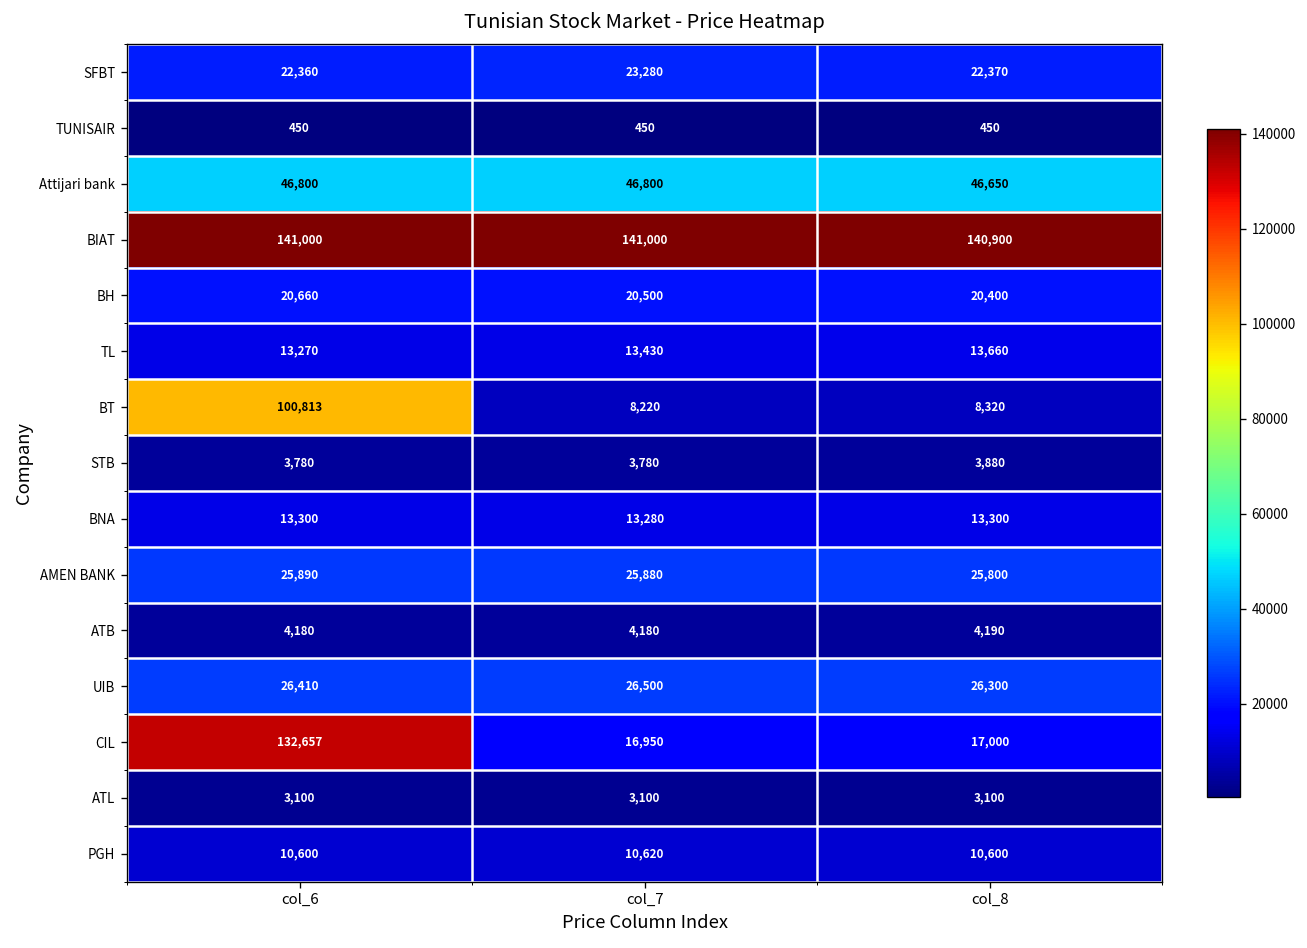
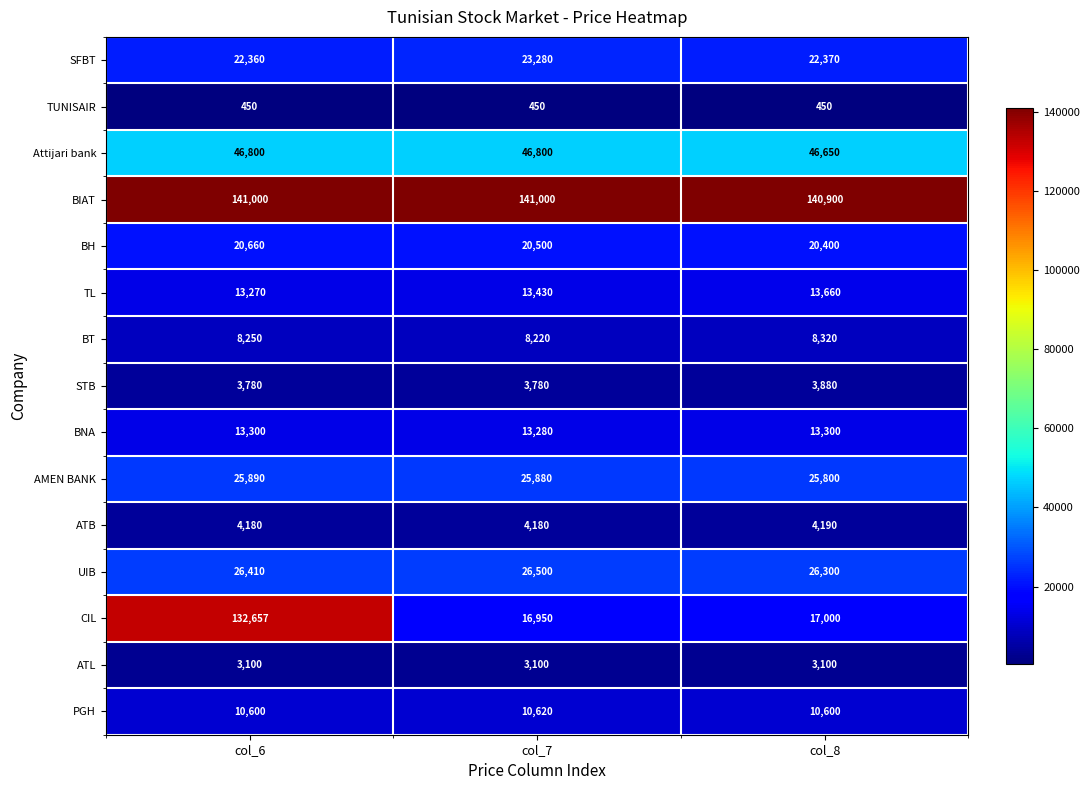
  {
    "SFBT": {
      "col_6": "22,360",
      "col_7": "23,280",
      "col_8": "22,370"
    },
    "TUNISAIR": {
      "col_6": "450",
      "col_7": "450",
      "col_8": "450"
    },
    "Attijari bank": {
      "col_6": "46,800",
      "col_7": "46,800",
      "col_8": "46,650"
    },
    "BIAT": {
      "col_6": "141,000",
      "col_7": "141,000",
      "col_8": "140,900"
    },
    "BH": {
      "col_6": "20,660",
      "col_7": "20,500",
      "col_8": "20,400"
    },
    "TL": {
      "col_6": "13,270",
      "col_7": "13,430",
      "col_8": "13,660"
    },
    "BT": {
-     "col_6": "100,813",
+     "col_6": "8,250",
      "col_7": "8,220",
      "col_8": "8,320"
    },
    "STB": {
      "col_6": "3,780",
      "col_7": "3,780",
      "col_8": "3,880"
    },
    "BNA": {
      "col_6": "13,300",
      "col_7": "13,280",
      "col_8": "13,300"
    },
    "AMEN BANK": {
      "col_6": "25,890",
      "col_7": "25,880",
      "col_8": "25,800"
    },
    "ATB": {
      "col_6": "4,180",
      "col_7": "4,180",
      "col_8": "4,190"
    },
    "UIB": {
      "col_6": "26,410",
      "col_7": "26,500",
      "col_8": "26,300"
    },
    "CIL": {
      "col_6": "132,657",
      "col_7": "16,950",
      "col_8": "17,000"
    },
    "ATL": {
      "col_6": "3,100",
      "col_7": "3,100",
      "col_8": "3,100"
    },
    "PGH": {
      "col_6": "10,600",
      "col_7": "10,620",
      "col_8": "10,600"
    }
  }
